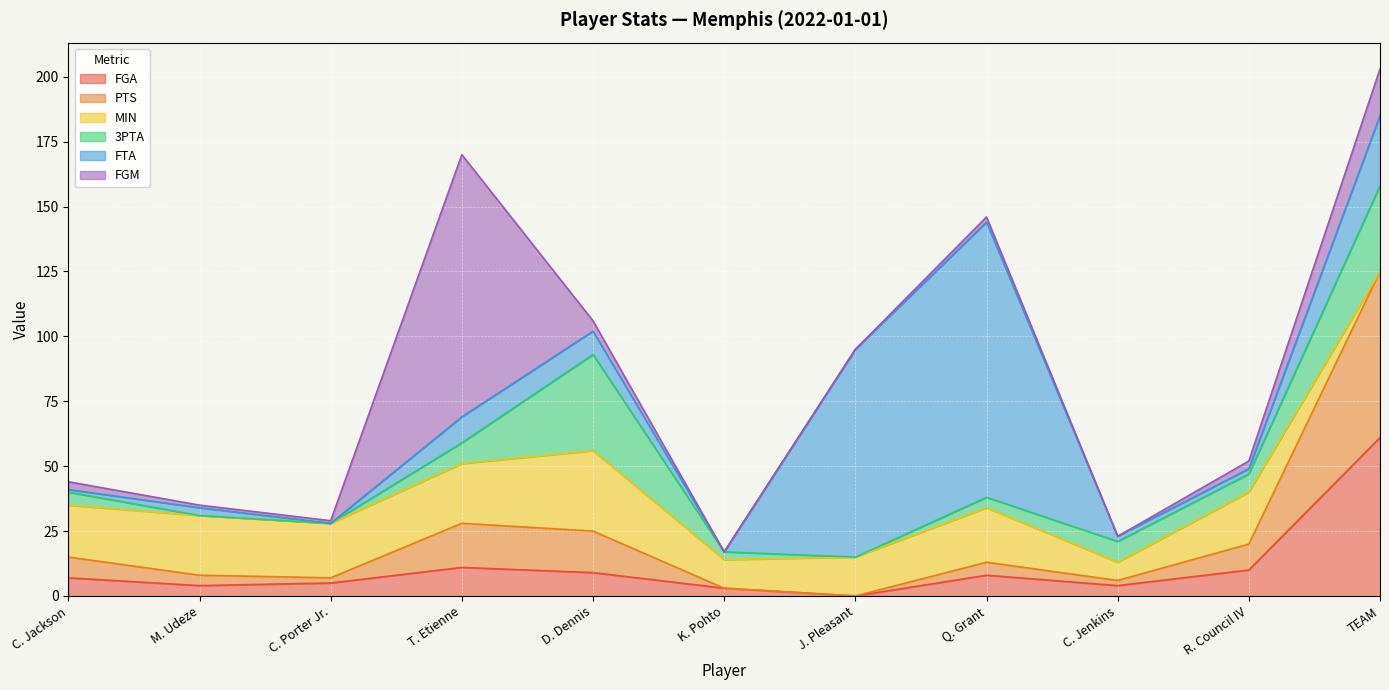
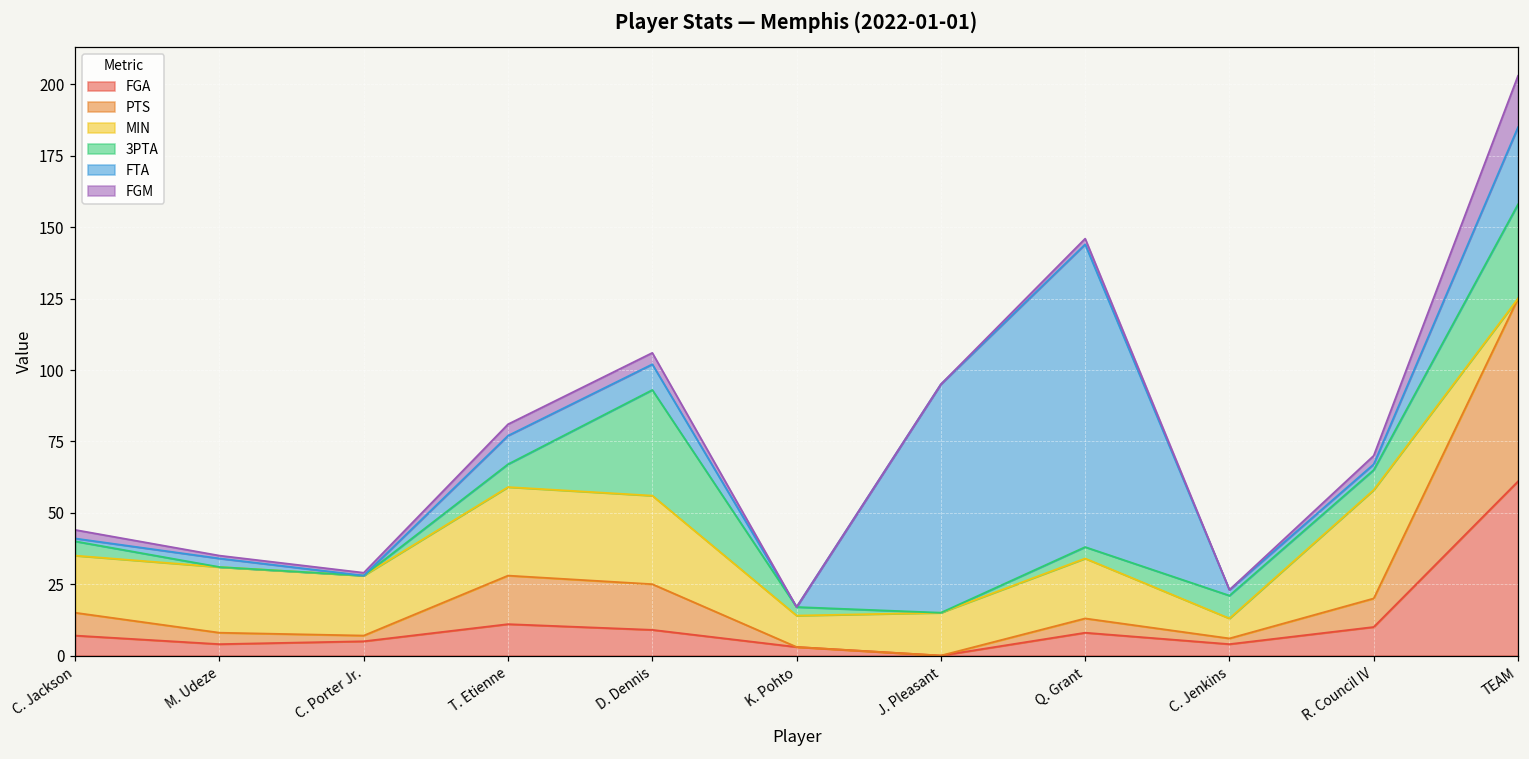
  {
    "MIN": {
      "C. Jackson": 20,
-     "T. Etienne": 23,
+     "T. Etienne": 31,
      "D. Dennis": 31,
      "K. Pohto": 11,
      "Q. Grant": 21,
      "C. Jenkins": 7,
-     "R. Council IV": 20
+     "R. Council IV": 38
    },
    "3PTA": {
      "C. Jackson": 5,
      "T. Etienne": 8,
      "D. Dennis": 37,
      "Q. Grant": 4,
      "C. Jenkins": 8,
      "R. Council IV": 7,
      "TEAM": 33
    },
    "FTA": {
      "C. Jackson": 1,
      "M. Udeze": 3,
      "T. Etienne": 10,
      "D. Dennis": 9,
      "Q. Grant": 106,
      "R. Council IV": 2,
      "TEAM": 27
    },
    "FGM": {
      "C. Jackson": 3,
      "M. Udeze": 1,
      "C. Porter Jr.": 1,
-     "T. Etienne": 101,
+     "T. Etienne": 4,
      "D. Dennis": 4,
      "Q. Grant": 2,
      "R. Council IV": 3,
      "TEAM": 18
    }
  }
